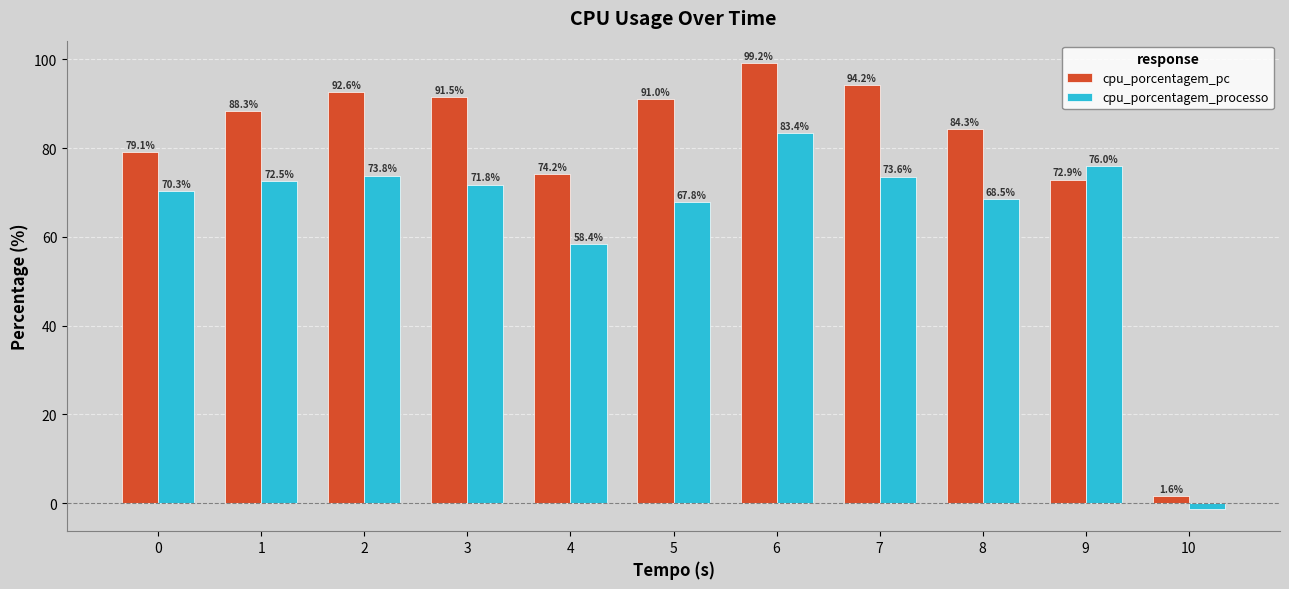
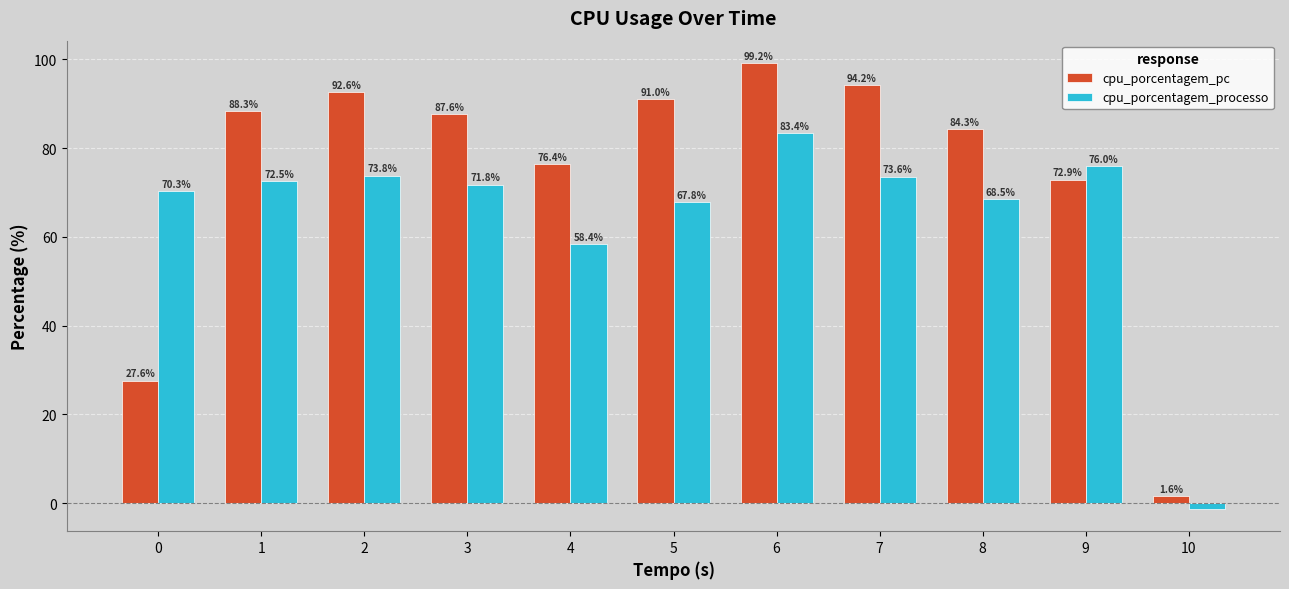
  {
    "cpu_porcentagem_pc": {
-     "0": "79.1%",
+     "0": "27.6%",
      "1": "88.3%",
      "2": "92.6%",
-     "3": "91.5%",
-     "4": "74.2%",
+     "3": "87.6%",
+     "4": "76.4%",
      "5": "91.0%",
      "6": "99.2%",
      "7": "94.2%",
      "8": "84.3%",
      "9": "72.9%",
      "10": "1.6%"
    },
    "cpu_porcentagem_processo": {
      "0": "70.3%",
      "1": "72.5%",
      "2": "73.8%",
      "3": "71.8%",
      "4": "58.4%",
      "5": "67.8%",
      "6": "83.4%",
      "7": "73.6%",
      "8": "68.5%",
      "9": "76.0%"
    }
  }
